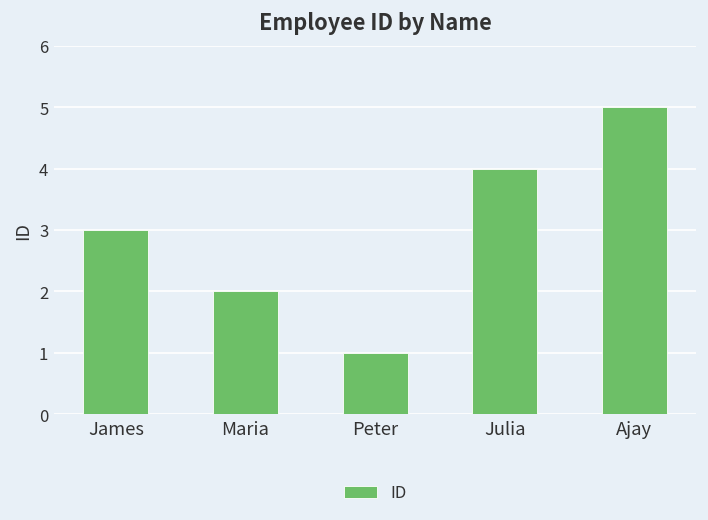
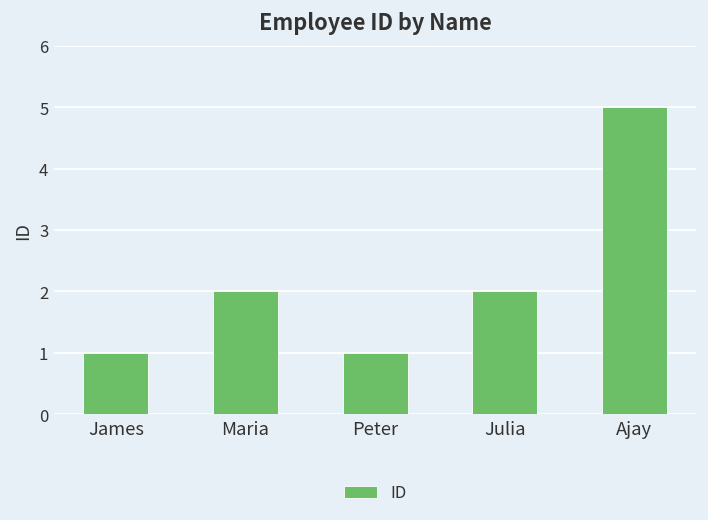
  {
-   "James": 3,
+   "James": 1,
    "Maria": 2,
    "Peter": 1,
-   "Julia": 4,
+   "Julia": 2,
    "Ajay": 5
  }
